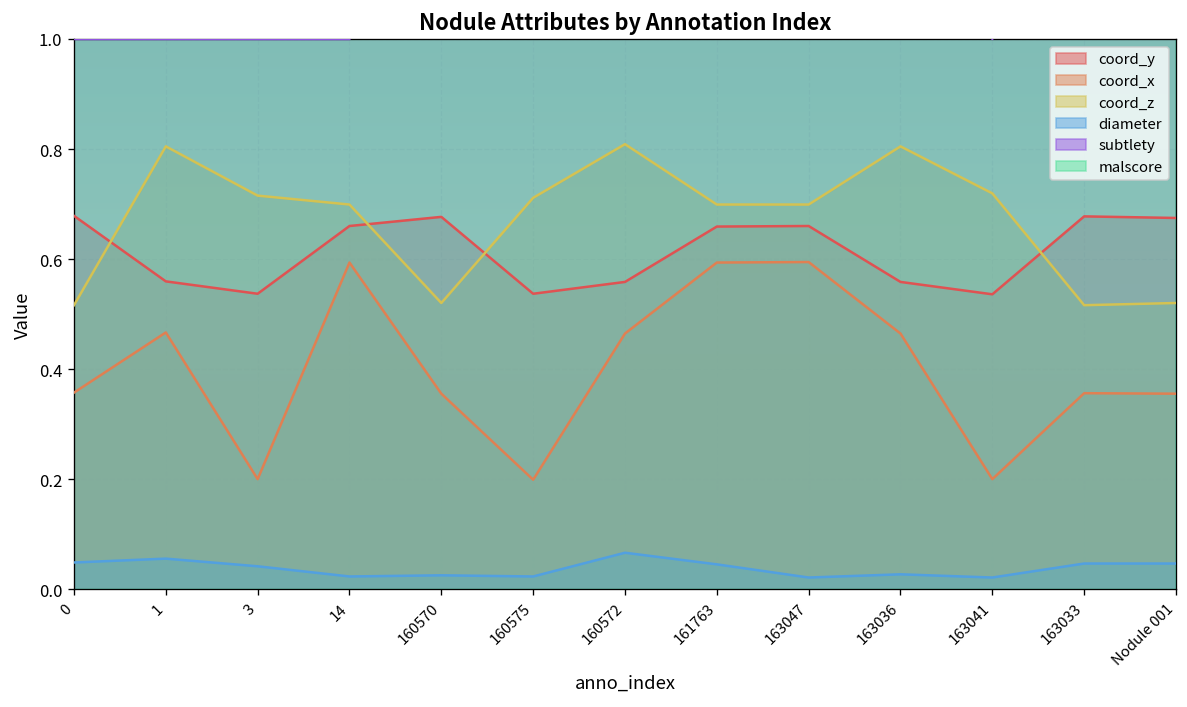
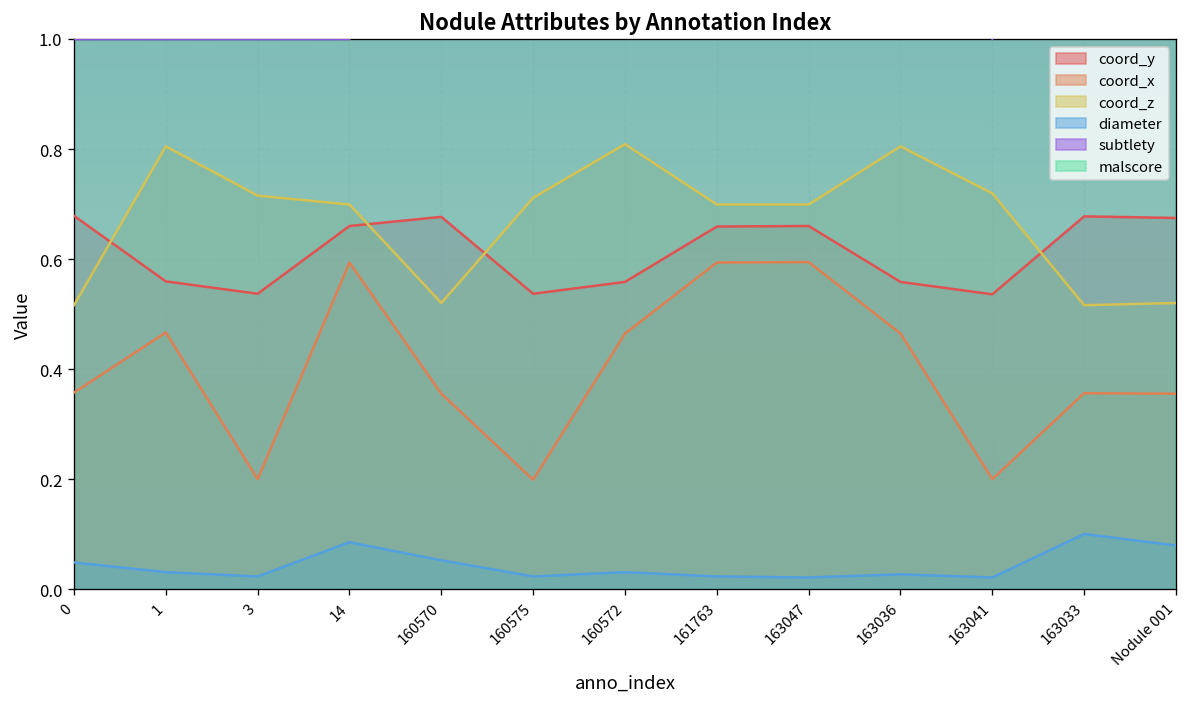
  {
    "diameter": {
      "0": 0.05,
-     "1": 0.06,
-     "3": 0.04,
-     "14": 0.02,
-     "160570": 0.03,
+     "1": 0.03,
+     "3": 0.02,
+     "14": 0.09,
+     "160570": 0.05,
      "160575": 0.02,
-     "160572": 0.07,
-     "161763": 0.05,
+     "160572": 0.03,
+     "161763": 0.02,
      "163047": 0.02,
      "163036": 0.03,
      "163041": 0.02,
-     "163033": 0.05,
-     "Nodule 001": 0.05
+     "163033": 0.10,
+     "Nodule 001": 0.08
    },
    "subtlety": {
      "0": 1.00,
      "1": 1.00,
      "3": 1.00,
      "14": 1.00,
      "163041": 1.00
    }
  }
